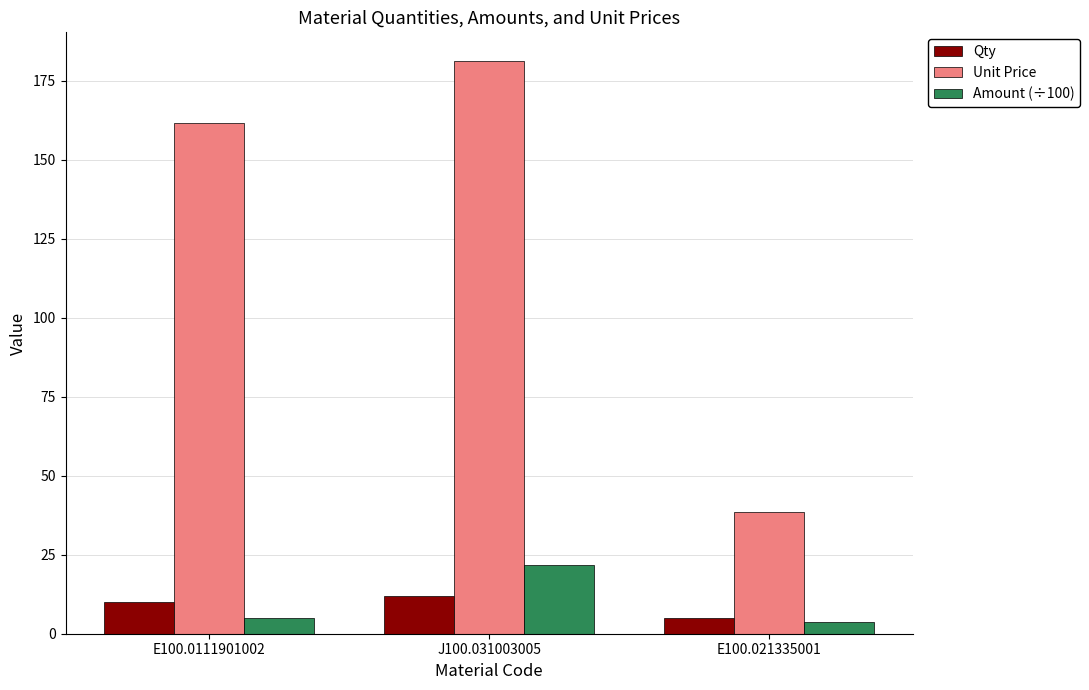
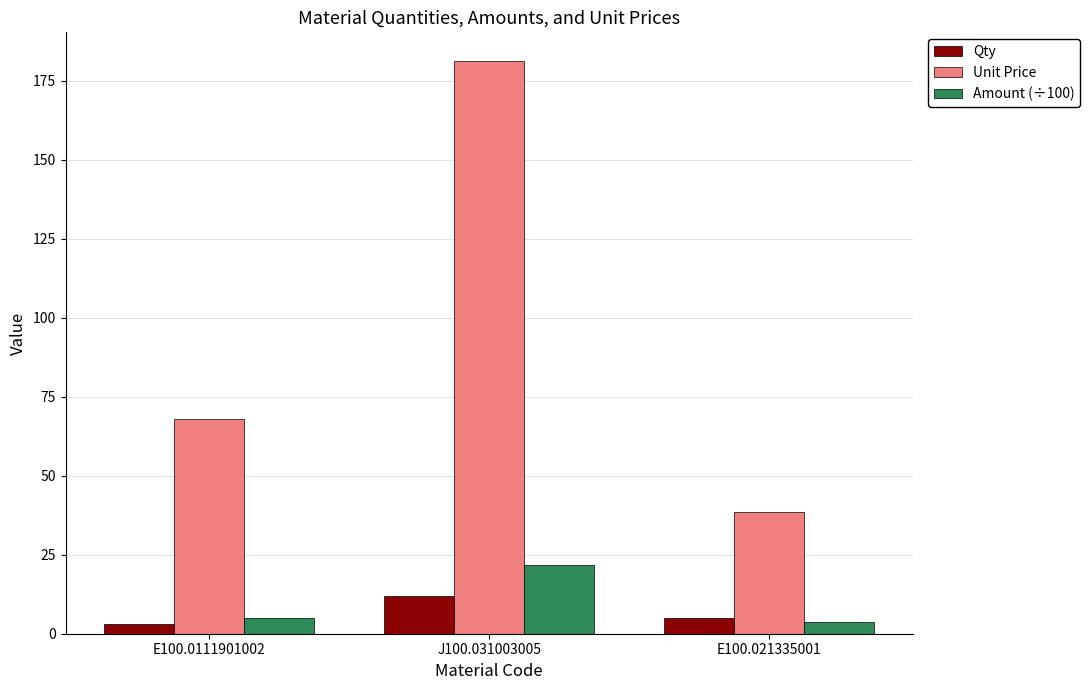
  {
    "Qty": {
-     "E100.0111901002": 10,
+     "E100.0111901002": 3,
      "J100.031003005": 12,
      "E100.021335001": 5
    },
    "Unit Price": {
-     "E100.0111901002": 162,
+     "E100.0111901002": 68,
      "J100.031003005": 181,
      "E100.021335001": 39
    },
    "Amount (÷100)": {
      "E100.0111901002": 5,
      "J100.031003005": 22,
      "E100.021335001": 4
    }
  }
